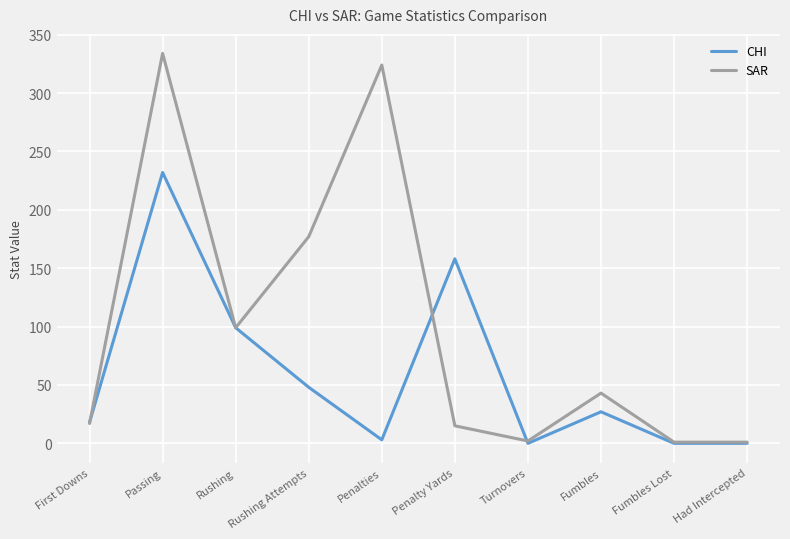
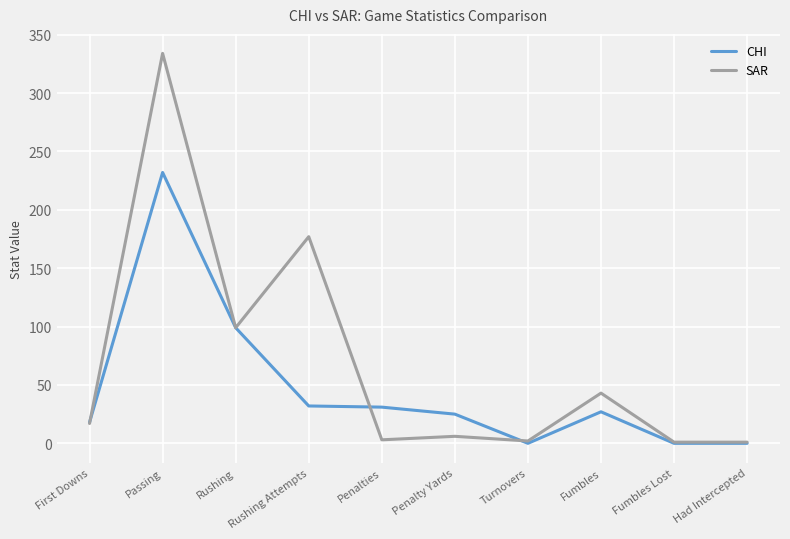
  {
    "CHI": {
      "Passing": 232,
-     "Rushing Attempts": 48,
-     "Penalties": 3,
-     "Penalty Yards": 158,
+     "Rushing Attempts": 32,
+     "Penalties": 31,
+     "Penalty Yards": 25,
      "Fumbles": 27
    },
    "SAR": {
      "Passing": 334,
      "Rushing Attempts": 177,
-     "Penalties": 324,
-     "Penalty Yards": 15,
+     "Penalties": 3,
+     "Penalty Yards": 6,
      "Fumbles": 43
    }
  }
